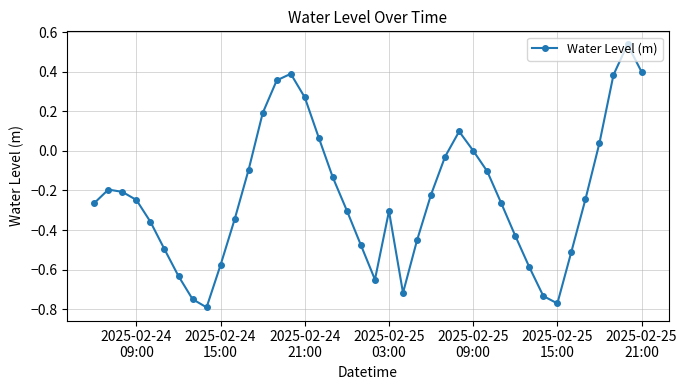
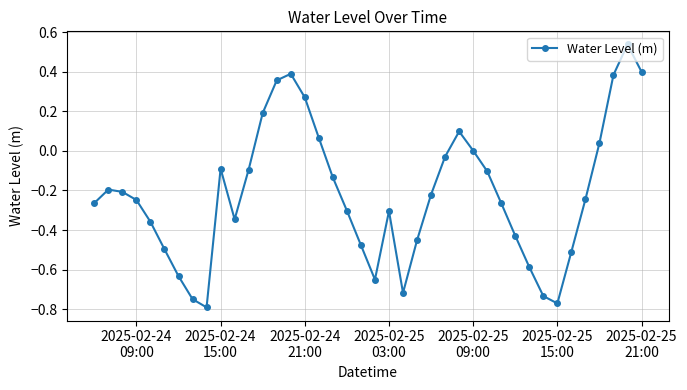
  {
    "2025-02-24 09:00": -0.25,
-   "2025-02-24 15:00": -0.58,
+   "2025-02-24 15:00": -0.09,
    "2025-02-24 21:00": 0.27,
    "2025-02-25 03:00": -0.30,
    "2025-02-25 09:00": 0.00,
    "2025-02-25 15:00": -0.77,
    "2025-02-25 21:00": 0.40
  }
